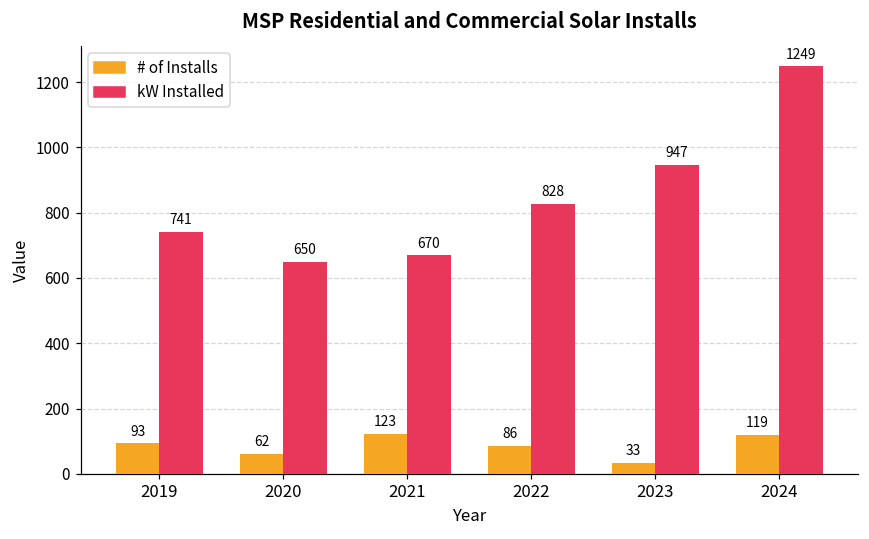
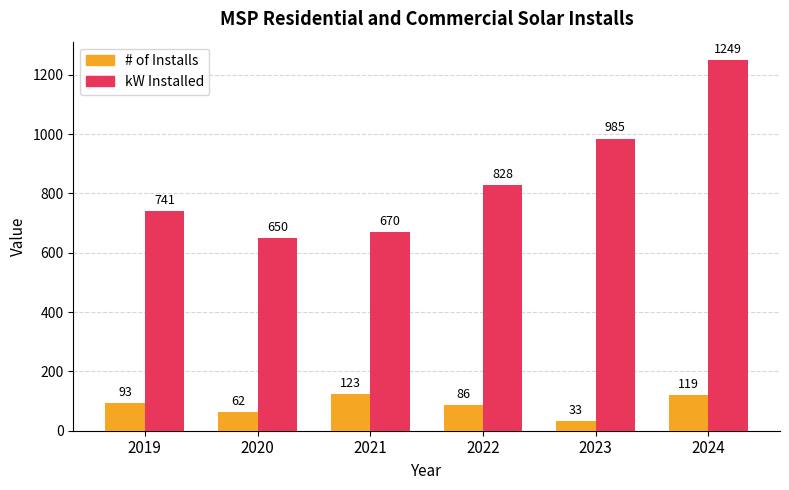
  {
    "# of Installs": {
      "2019": 93,
      "2020": 62,
      "2021": 123,
      "2022": 86,
      "2023": 33,
      "2024": 119
    },
    "kW Installed": {
      "2019": 741,
      "2020": 650,
      "2021": 670,
      "2022": 828,
-     "2023": 947,
+     "2023": 985,
      "2024": 1249
    }
  }
